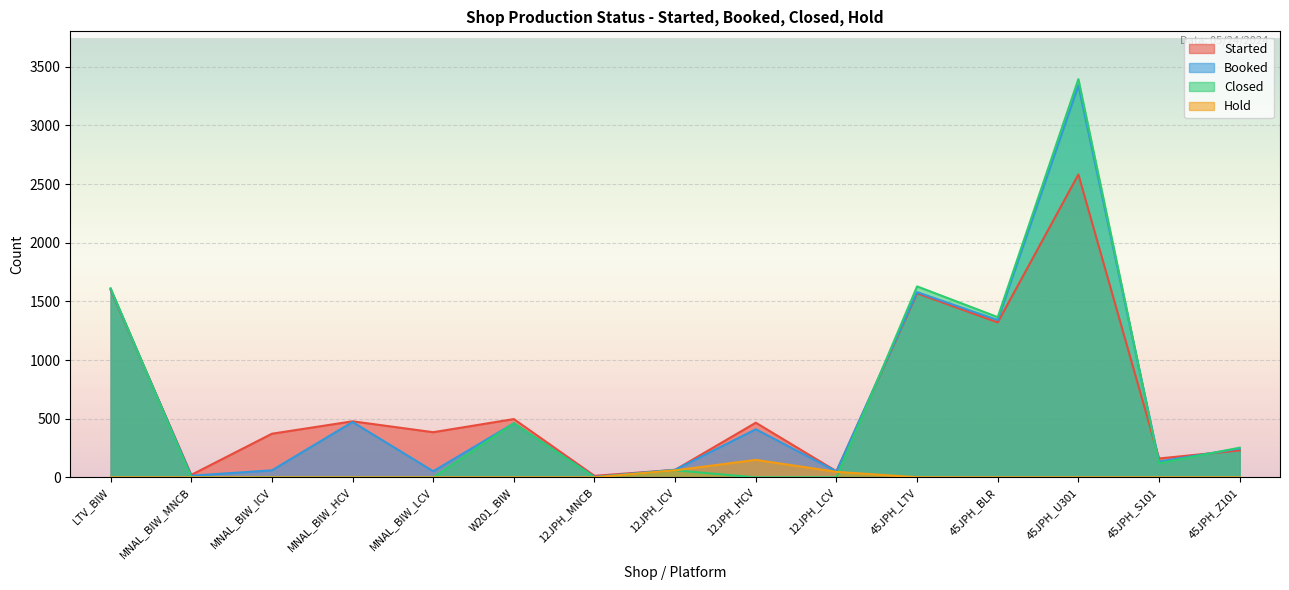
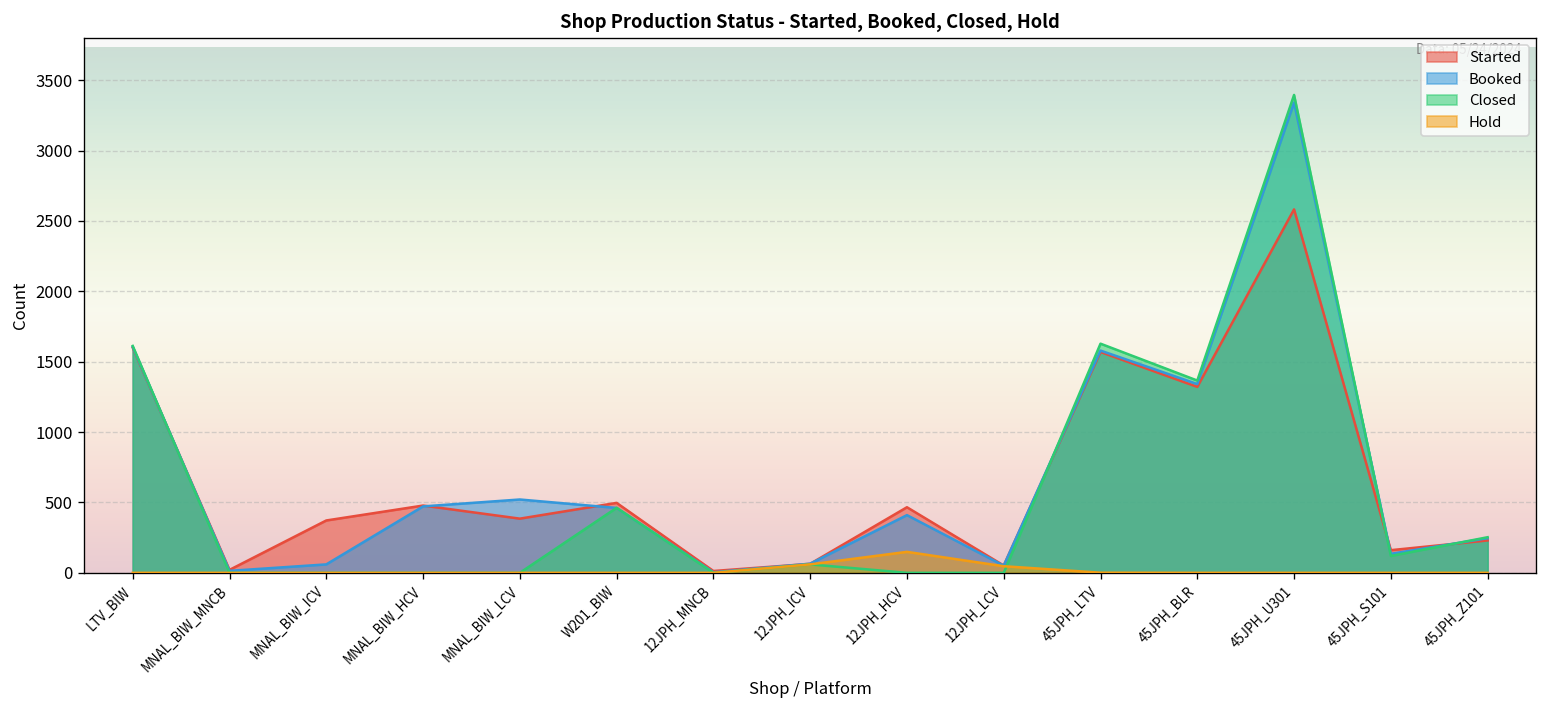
  {
    "Started": {
      "MNAL_BIW_ICV": 370,
      "MNAL_BIW_LCV": 390,
      "W201_BIW": 500,
      "12JPH_HCV": 470,
      "45JPH_U301": 2580,
      "45JPH_S101": 160
    },
    "Booked": {
      "MNAL_BIW_ICV": 60,
-     "MNAL_BIW_LCV": 50,
+     "MNAL_BIW_LCV": 520,
      "12JPH_HCV": 410,
      "45JPH_U301": 3340
    },
    "Closed": {
      "12JPH_HCV": 0,
      "12JPH_LCV": 0,
      "45JPH_LTV": 1630,
      "45JPH_BLR": 1370,
      "45JPH_U301": 3400
    },
    "Hold": {
      "LTV_BIW": 0,
      "W201_BIW": 0,
      "12JPH_HCV": 150,
      "45JPH_LTV": 0,
      "45JPH_BLR": 0,
      "45JPH_U301": 0,
      "45JPH_S101": 0,
      "45JPH_Z101": 0
    }
  }
